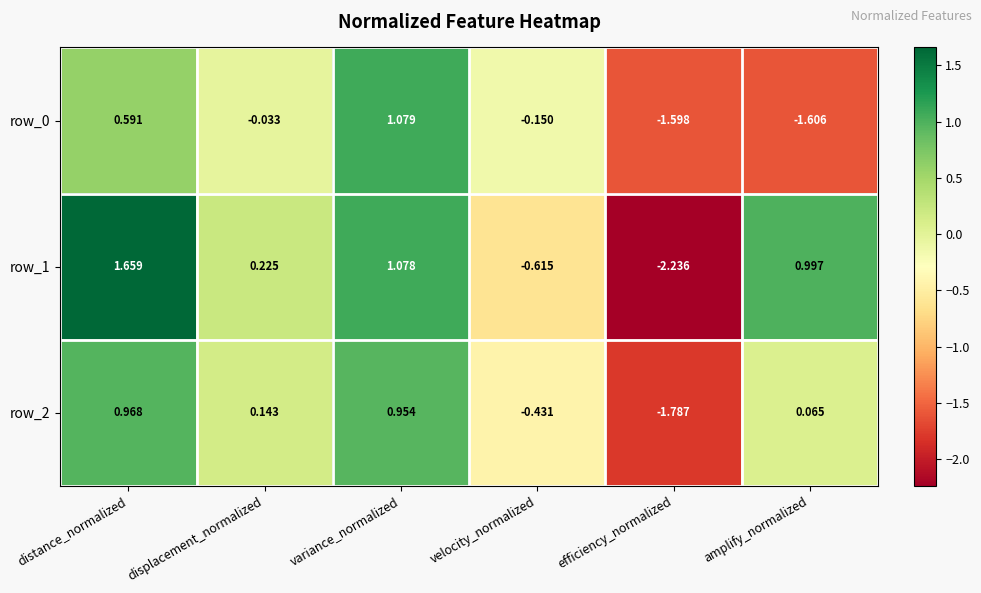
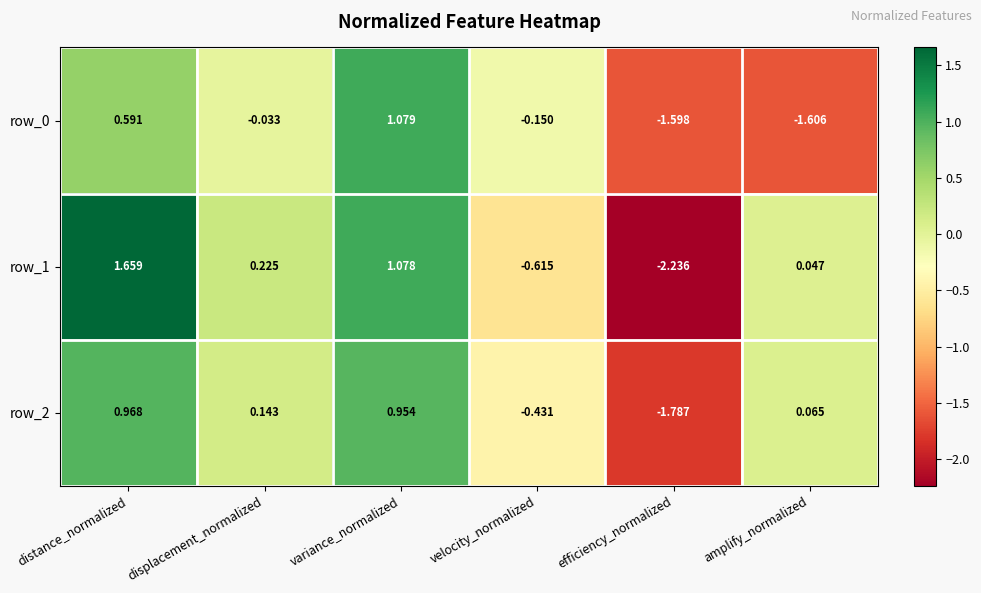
  {
    "row_0": {
      "distance_normalized": 0.591,
      "displacement_normalized": -0.033,
      "variance_normalized": 1.079,
      "velocity_normalized": -0.150,
      "efficiency_normalized": -1.598,
      "amplify_normalized": -1.606
    },
    "row_1": {
      "distance_normalized": 1.659,
      "displacement_normalized": 0.225,
      "variance_normalized": 1.078,
      "velocity_normalized": -0.615,
      "efficiency_normalized": -2.236,
-     "amplify_normalized": 0.997
+     "amplify_normalized": 0.047
    },
    "row_2": {
      "distance_normalized": 0.968,
      "displacement_normalized": 0.143,
      "variance_normalized": 0.954,
      "velocity_normalized": -0.431,
      "efficiency_normalized": -1.787,
      "amplify_normalized": 0.065
    }
  }
